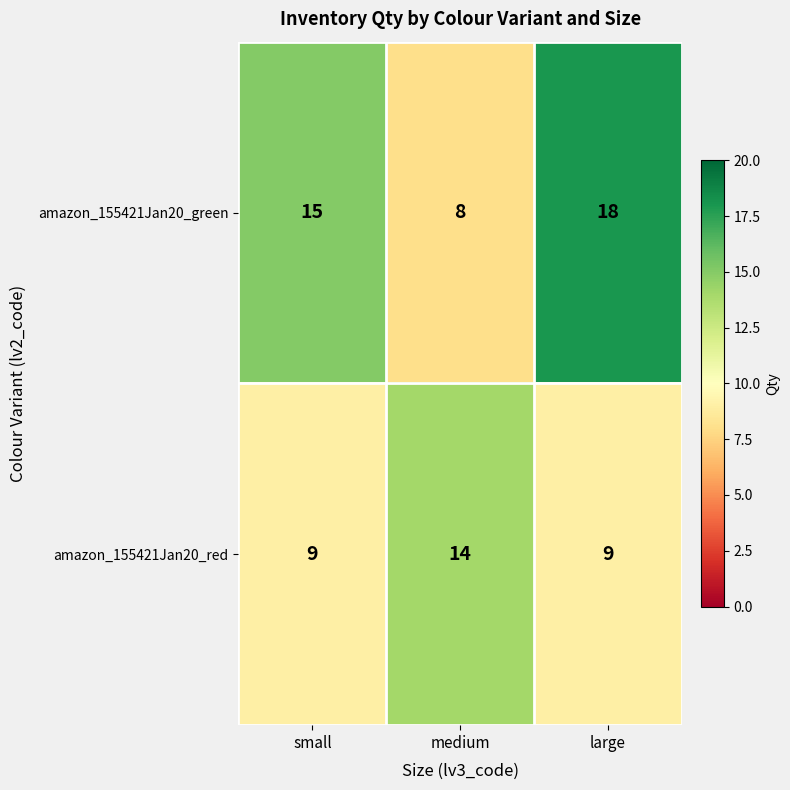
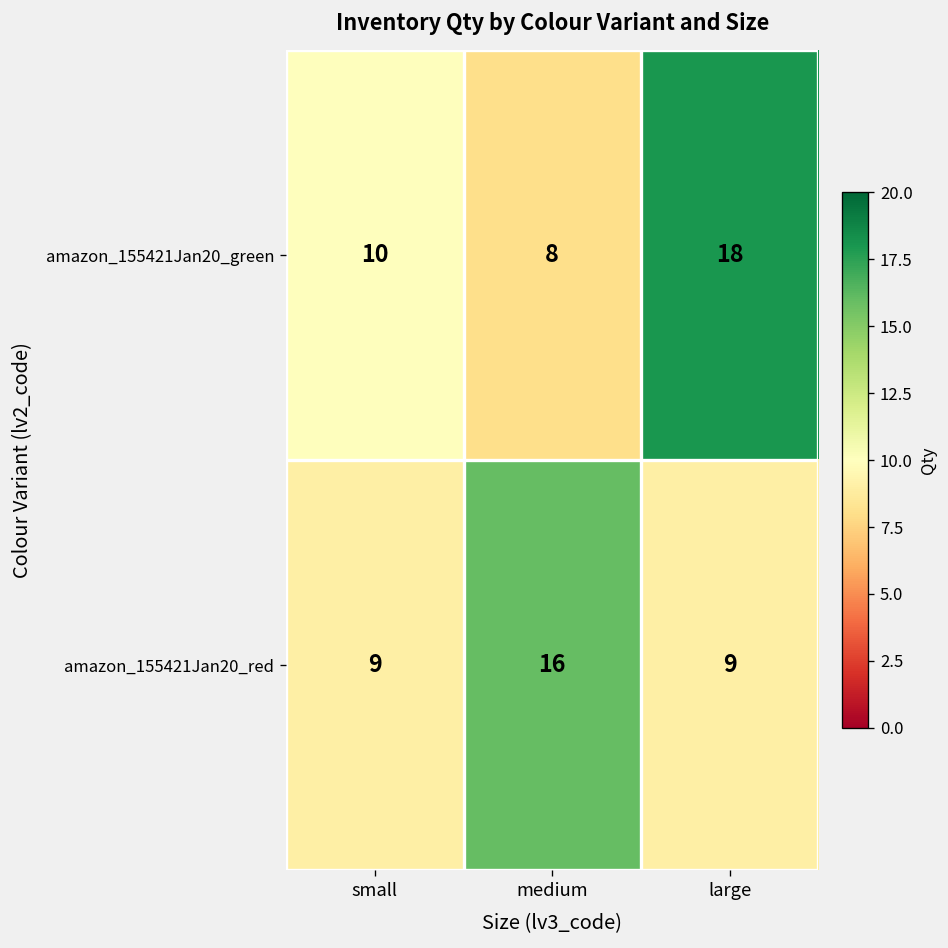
  {
    "amazon_155421Jan20_green": {
-     "small": 15,
+     "small": 10,
      "medium": 8,
      "large": 18
    },
    "amazon_155421Jan20_red": {
      "small": 9,
-     "medium": 14,
+     "medium": 16,
      "large": 9
    }
  }
